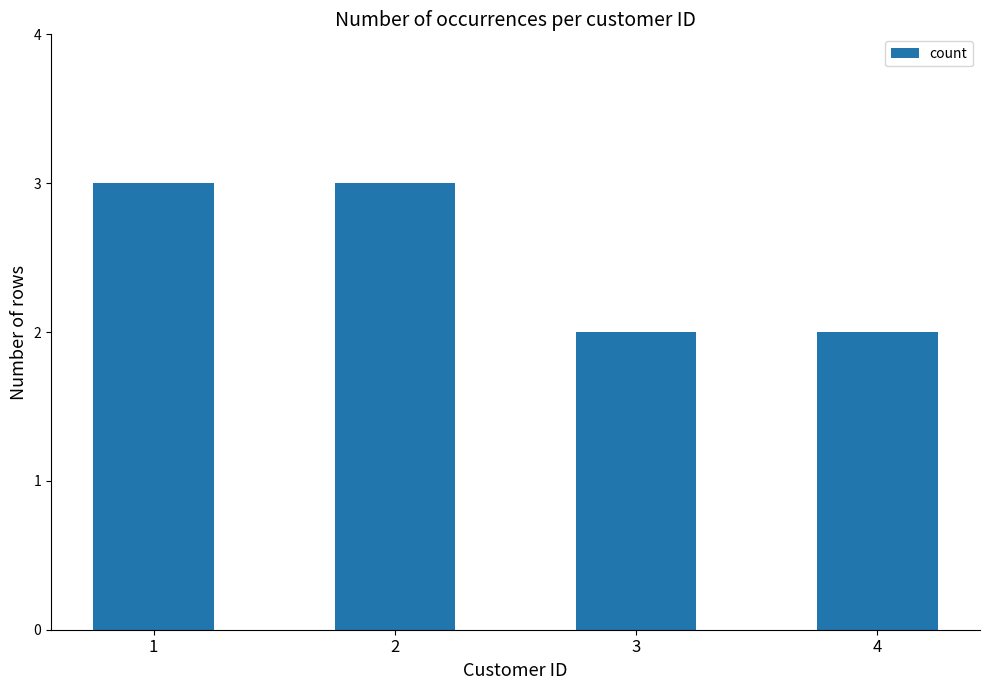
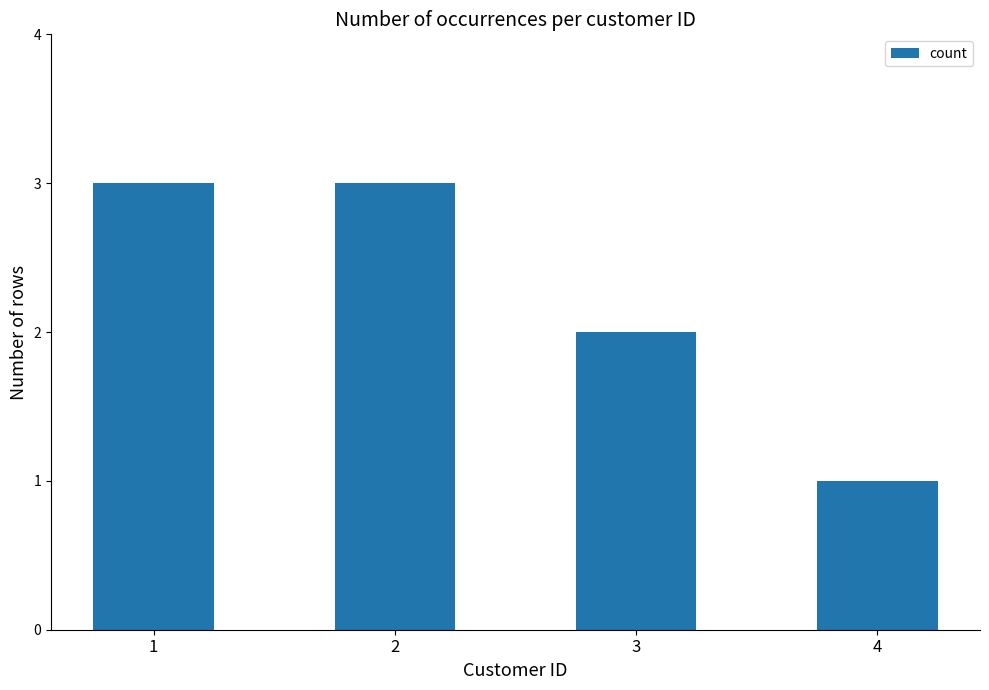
  {
    "1": 3,
    "2": 3,
    "3": 2,
-   "4": 2
+   "4": 1
  }
